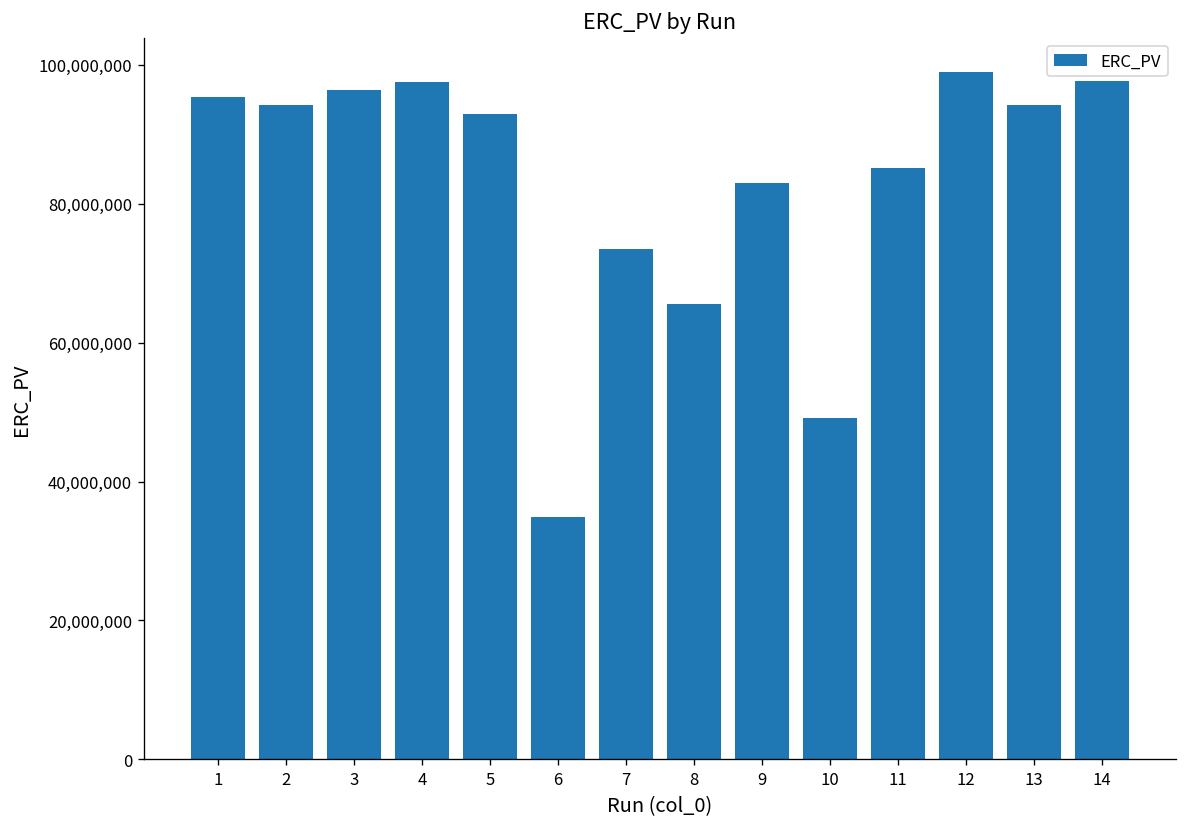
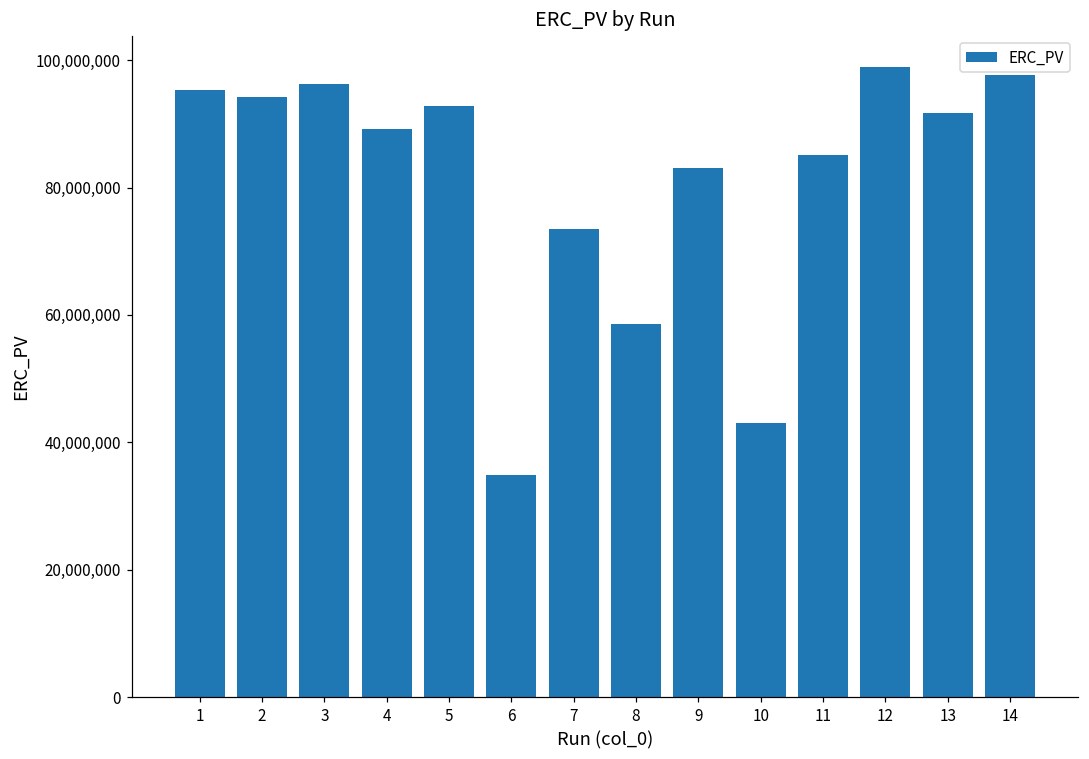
  {
    "1": "95,000,000",
    "2": "94,000,000",
    "3": "96,000,000",
-   "4": "98,000,000",
+   "4": "89,000,000",
    "5": "93,000,000",
    "6": "35,000,000",
    "7": "73,000,000",
-   "8": "66,000,000",
+   "8": "59,000,000",
    "9": "83,000,000",
-   "10": "49,000,000",
+   "10": "43,000,000",
    "11": "85,000,000",
    "12": "99,000,000",
-   "13": "94,000,000",
+   "13": "92,000,000",
    "14": "98,000,000"
  }
